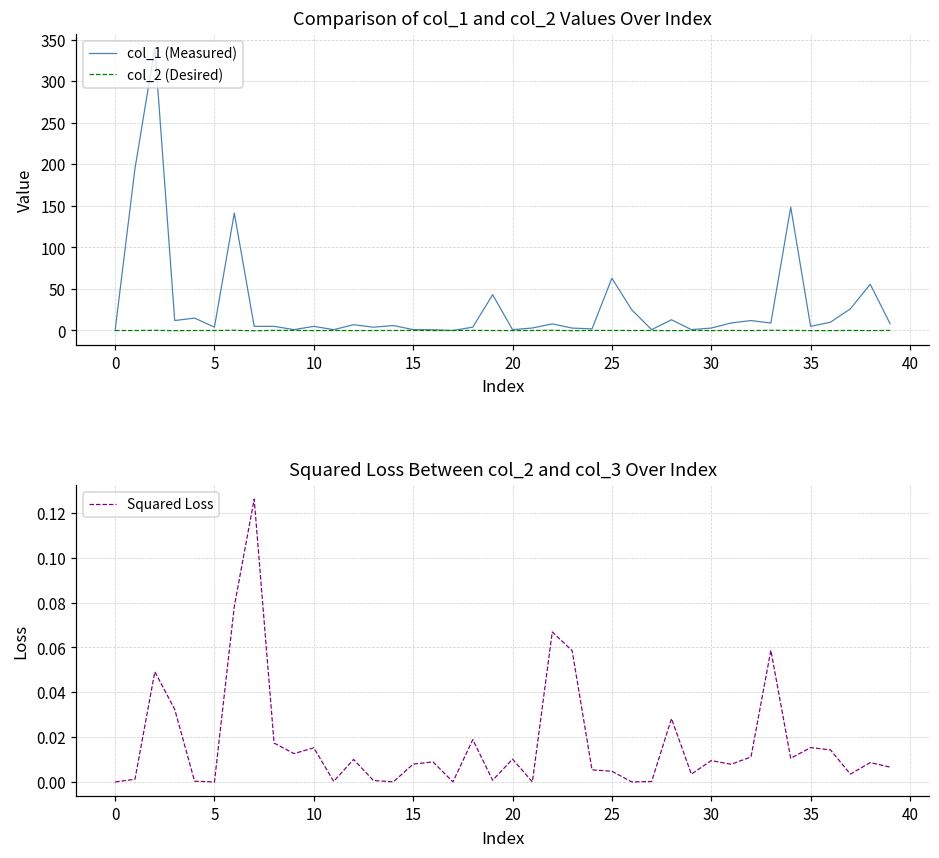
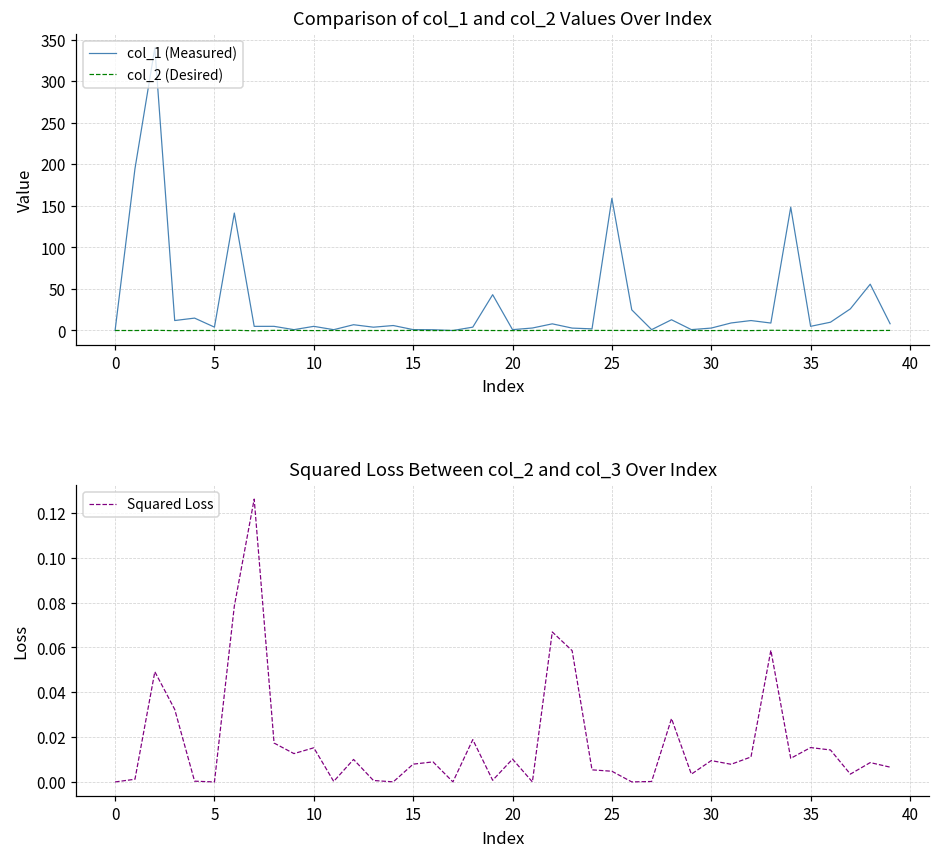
  {
    "Comparison of col_1 and col_2 Values Over Index": {
      "col_1 (Measured)": {
        "5": 0,
        "10": 0,
-       "25": 60,
+       "25": 160,
        "35": 10
      },
      "col_2 (Desired)": {
        "5": 0,
        "10": 0,
        "25": 0,
        "35": 0
      }
    },
    "Squared Loss Between col_2 and col_3 Over Index": {
      "0": 0.000,
      "5": 0.000,
      "10": 0.015,
      "15": 0.008,
      "20": 0.010,
      "25": 0.005,
      "30": 0.010,
      "35": 0.015
    }
  }
